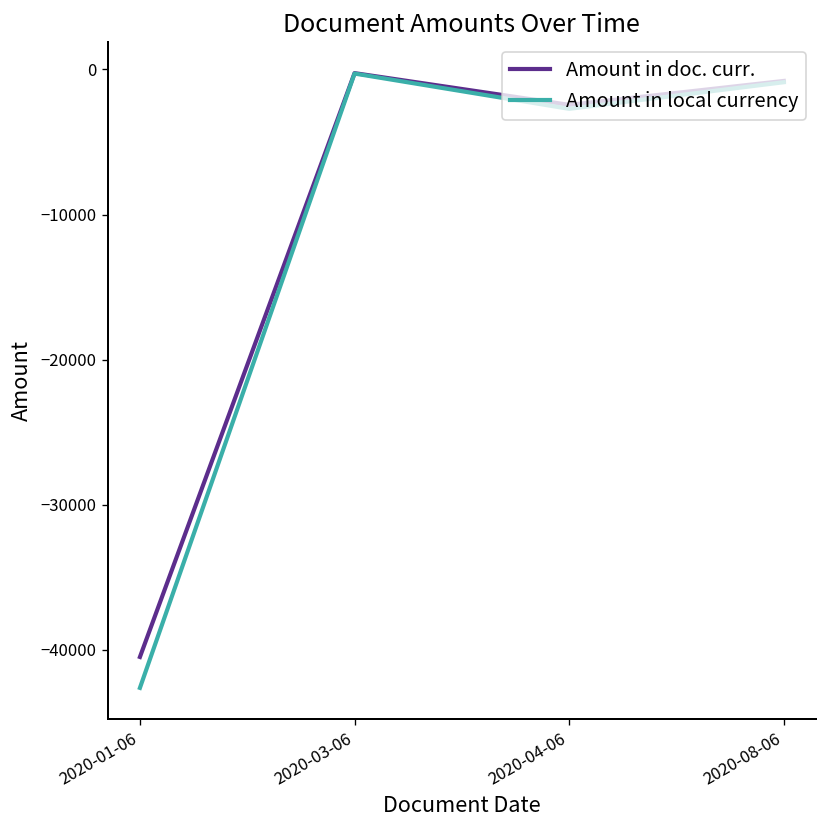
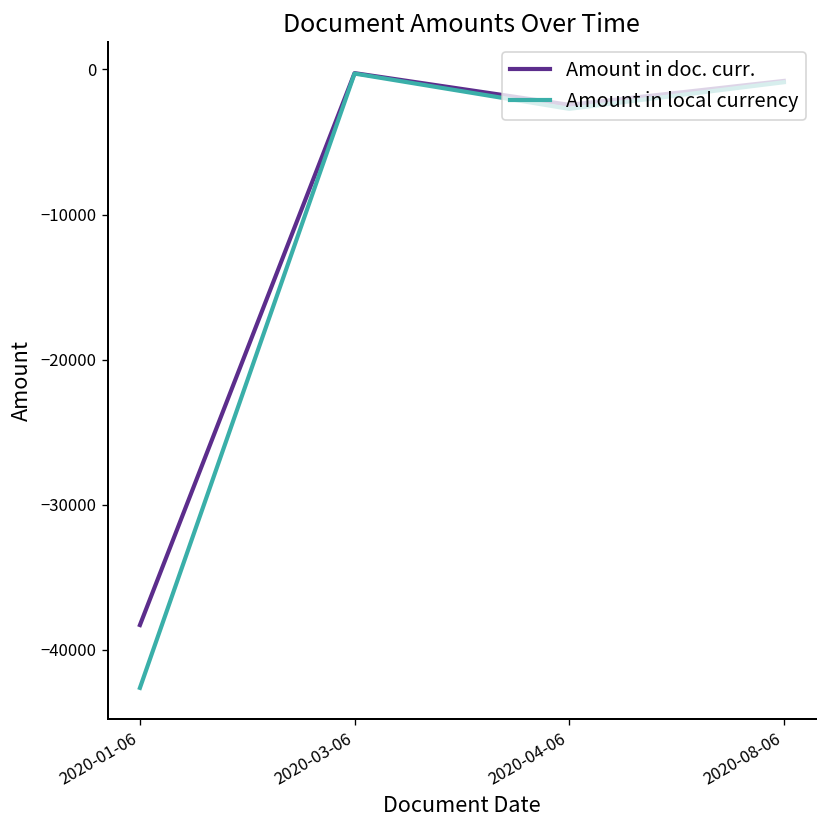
  {
    "Amount in doc. curr.": {
-     "2020-01-06": -40500
+     "2020-01-06": -38300
    },
    "Amount in local currency": {
      "2020-01-06": -42600
    }
  }
